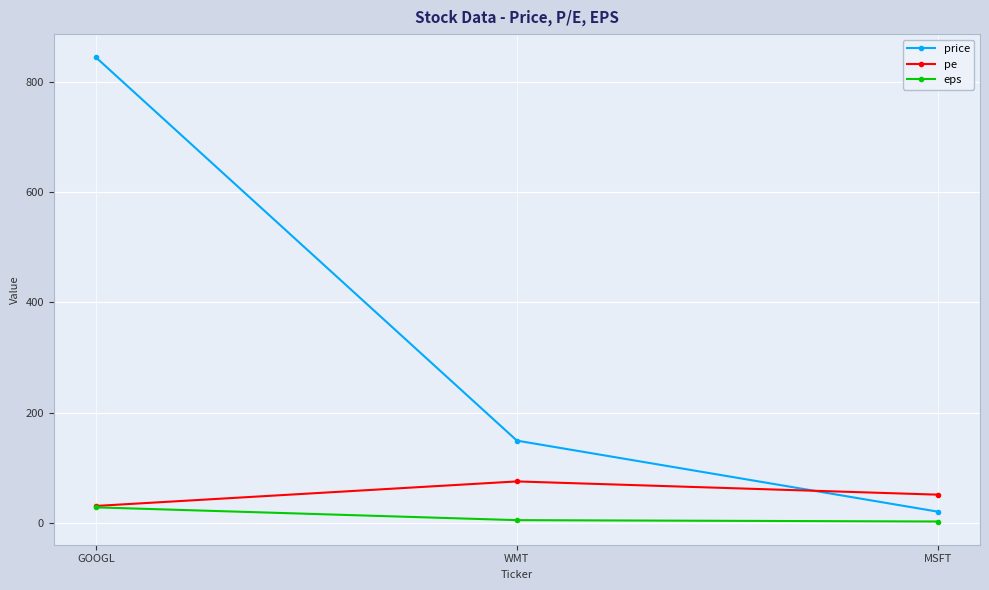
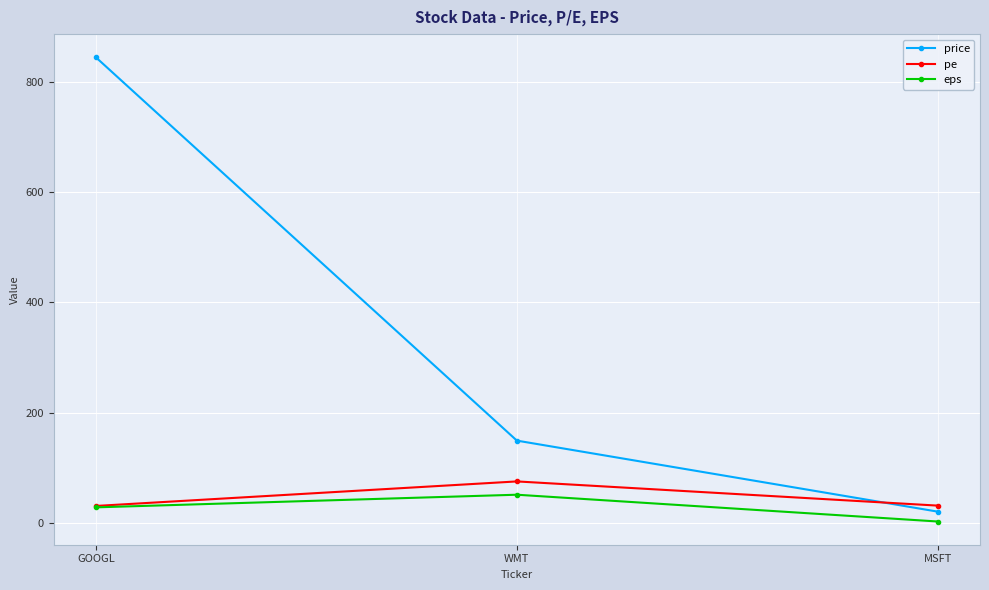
  {
    "price": {
      "GOOGL": 850,
      "WMT": 150,
      "MSFT": 20
    },
    "pe": {
      "WMT": 70,
-     "MSFT": 50
+     "MSFT": 30
    },
    "eps": {
-     "WMT": 0,
+     "WMT": 50,
      "MSFT": 0
    }
  }
